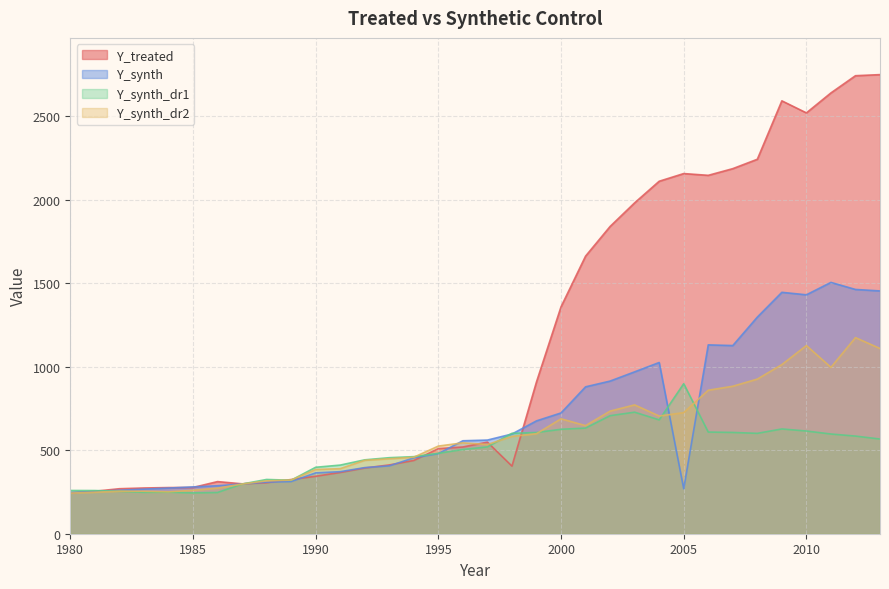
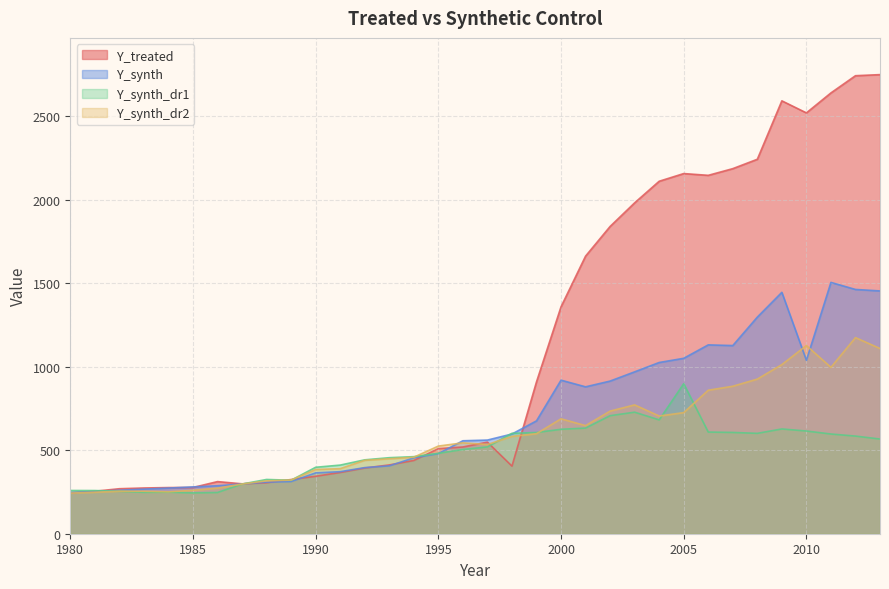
  {
    "Y_treated": {
      "1990": 340,
      "2000": 1360,
      "2005": 2160,
      "2010": 2520
    },
    "Y_synth": {
      "1990": 360,
-     "2000": 720,
-     "2005": 270,
-     "2010": 1430
+     "2000": 920,
+     "2005": 1050,
+     "2010": 1040
    },
    "Y_synth_dr1": {
      "1985": 240,
      "2000": 630,
      "2005": 900,
      "2010": 620
    },
    "Y_synth_dr2": {
      "1985": 260,
      "2000": 690,
      "2005": 730,
      "2010": 1130
    }
  }
